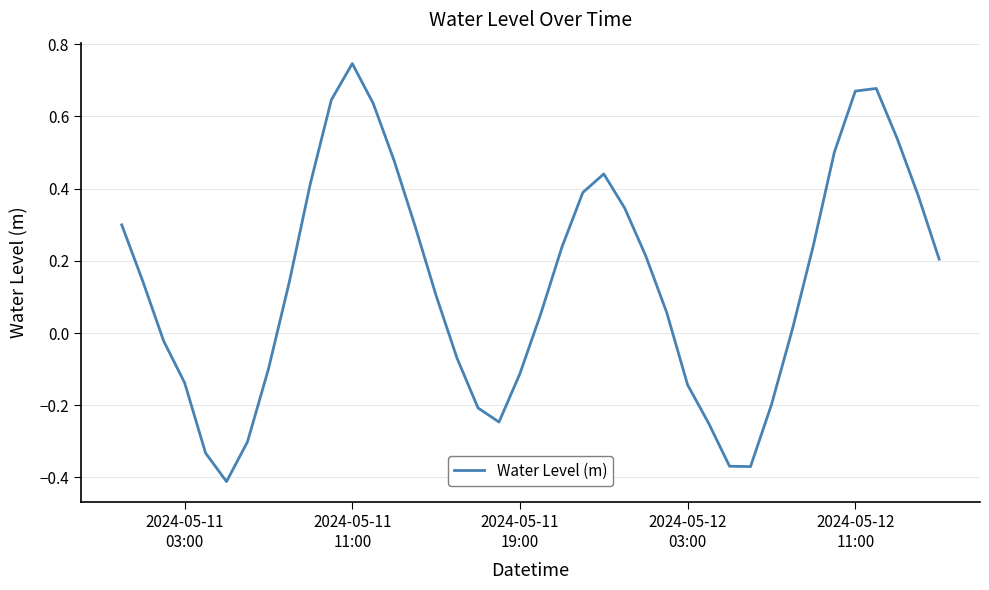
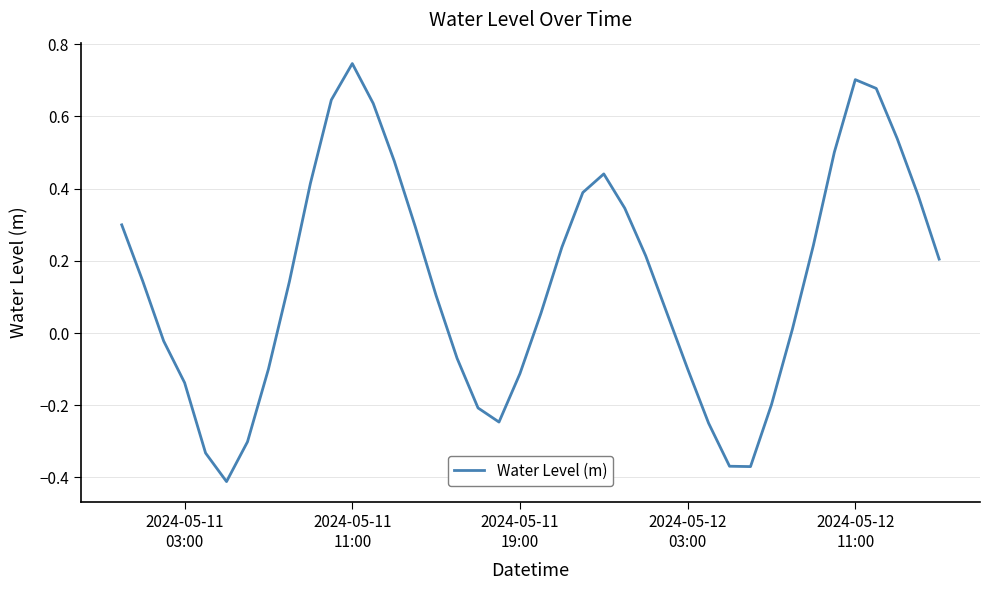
  {
    "2024-05-11 03:00": -0.14,
    "2024-05-11 11:00": 0.75,
    "2024-05-11 19:00": -0.11,
-   "2024-05-12 03:00": -0.14,
-   "2024-05-12 11:00": 0.67
+   "2024-05-12 03:00": -0.10,
+   "2024-05-12 11:00": 0.70
  }
